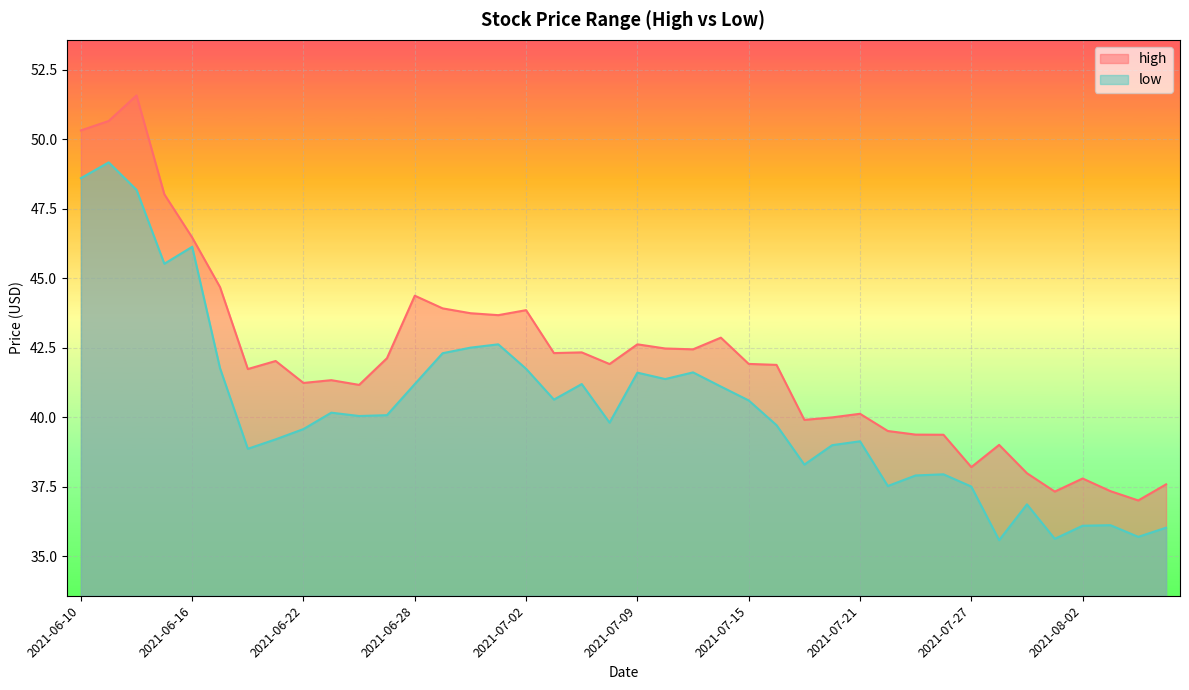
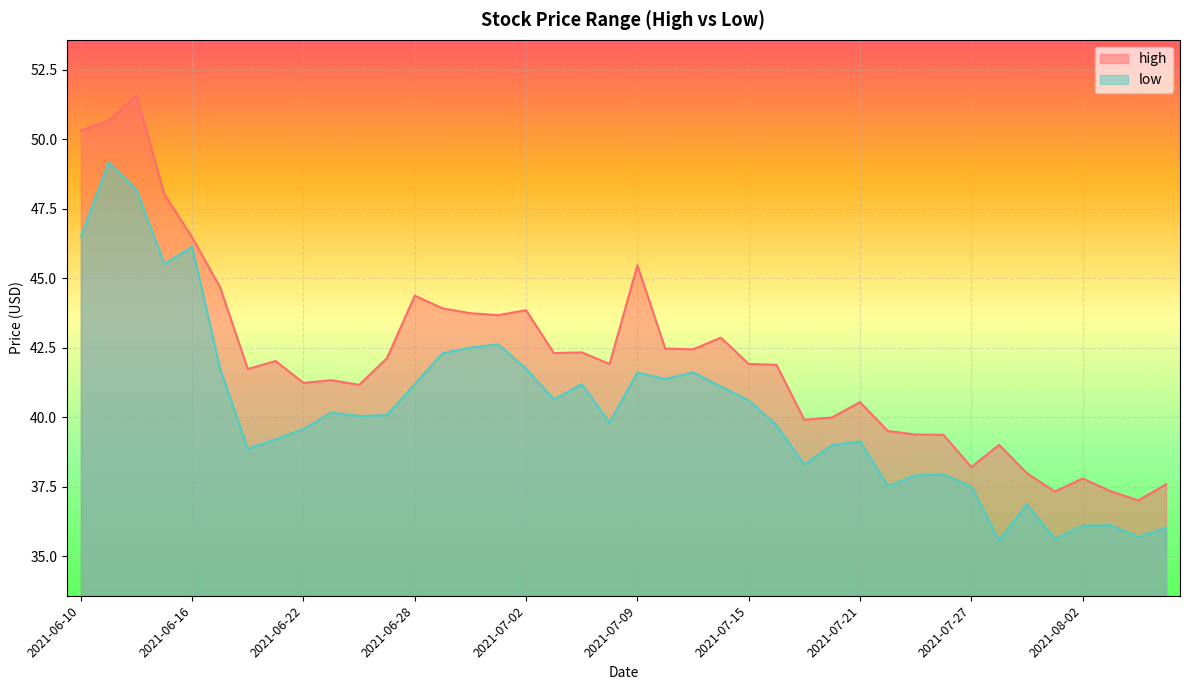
  {
    "high": {
      "2021-06-10": 50.3,
      "2021-06-16": 46.5,
      "2021-06-22": 41.2,
      "2021-06-28": 44.4,
      "2021-07-02": 43.9,
-     "2021-07-09": 42.6,
+     "2021-07-09": 45.5,
      "2021-07-15": 41.9,
-     "2021-07-21": 40.1,
+     "2021-07-21": 40.5,
      "2021-07-27": 38.2,
      "2021-08-02": 37.8
    },
    "low": {
-     "2021-06-10": 48.6,
+     "2021-06-10": 46.5,
      "2021-06-16": 46.1,
      "2021-06-22": 39.6,
      "2021-06-28": 41.2,
      "2021-07-02": 41.7,
      "2021-07-09": 41.6,
      "2021-07-15": 40.6,
      "2021-07-21": 39.1,
      "2021-07-27": 37.5,
      "2021-08-02": 36.1
    }
  }
